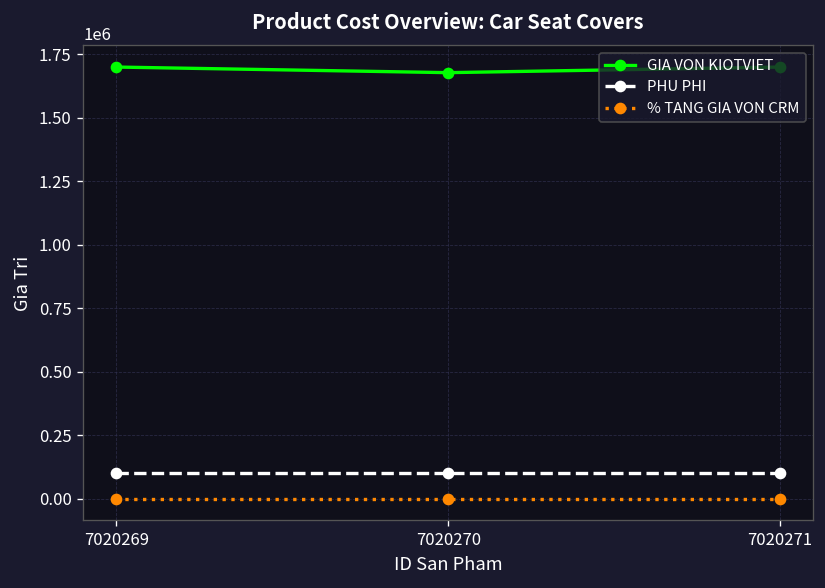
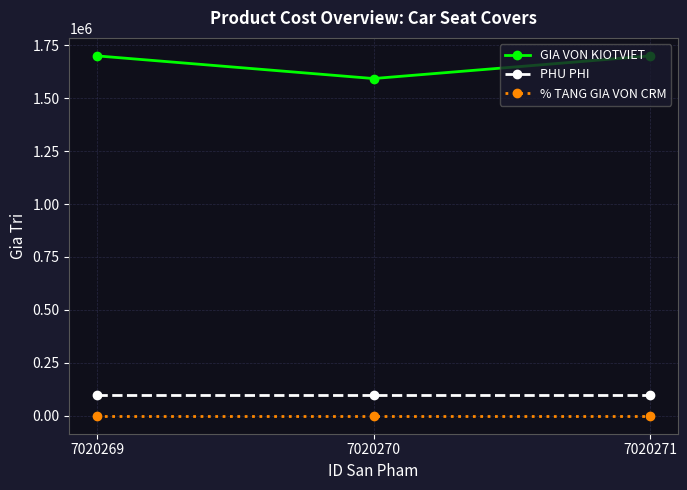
  {
    "GIA VON KIOTVIET": {
      "7020269": 1700000,
-     "7020270": 1680000
+     "7020270": 1590000
    },
    "PHU PHI": {
      "7020269": 100000,
      "7020270": 100000,
      "7020271": 100000
    },
    "% TANG GIA VON CRM": {
      "7020269": 0,
      "7020270": 0,
      "7020271": 0
    }
  }
